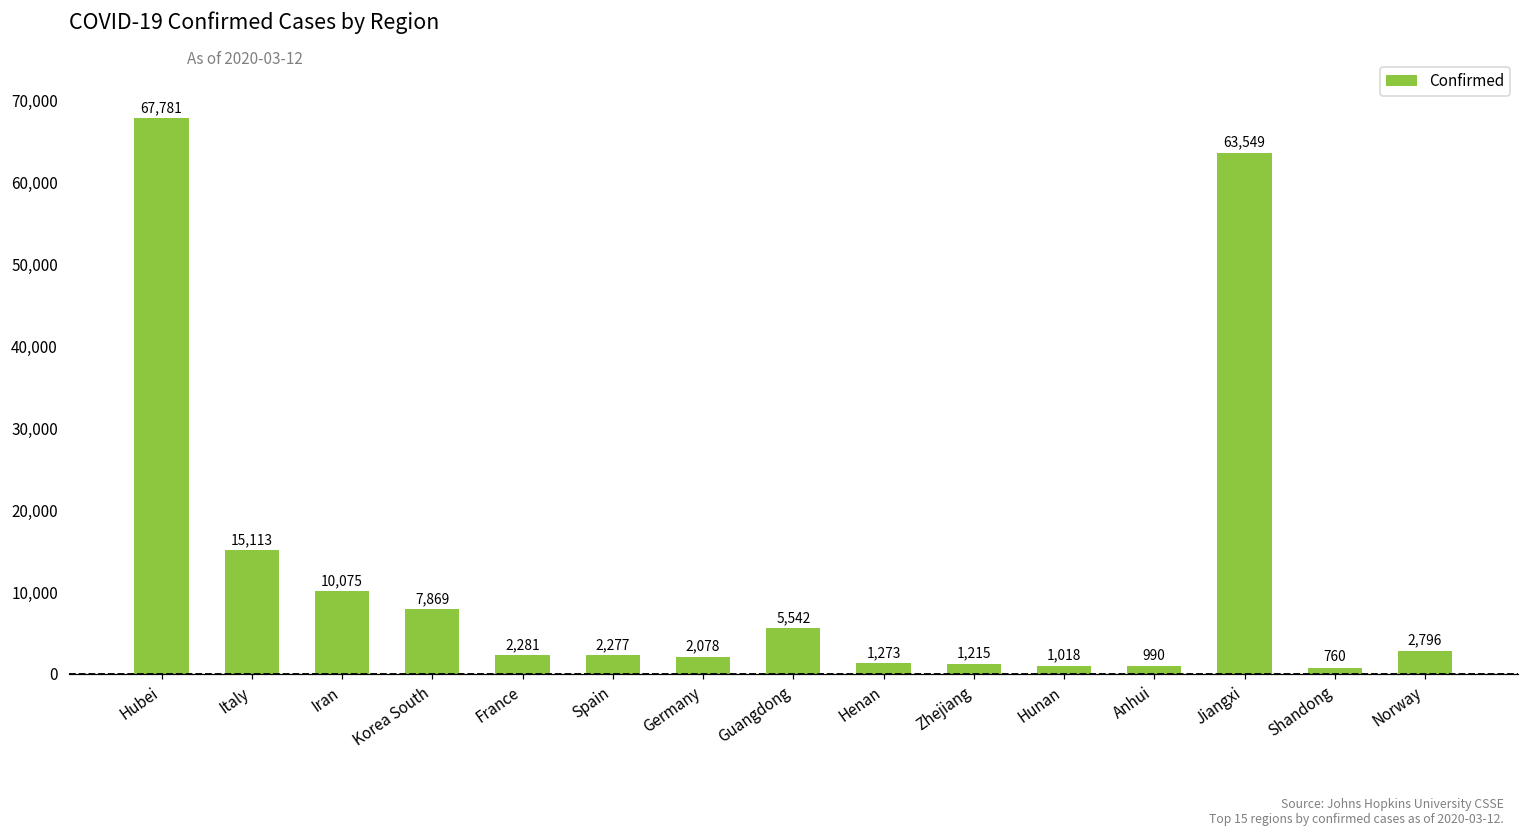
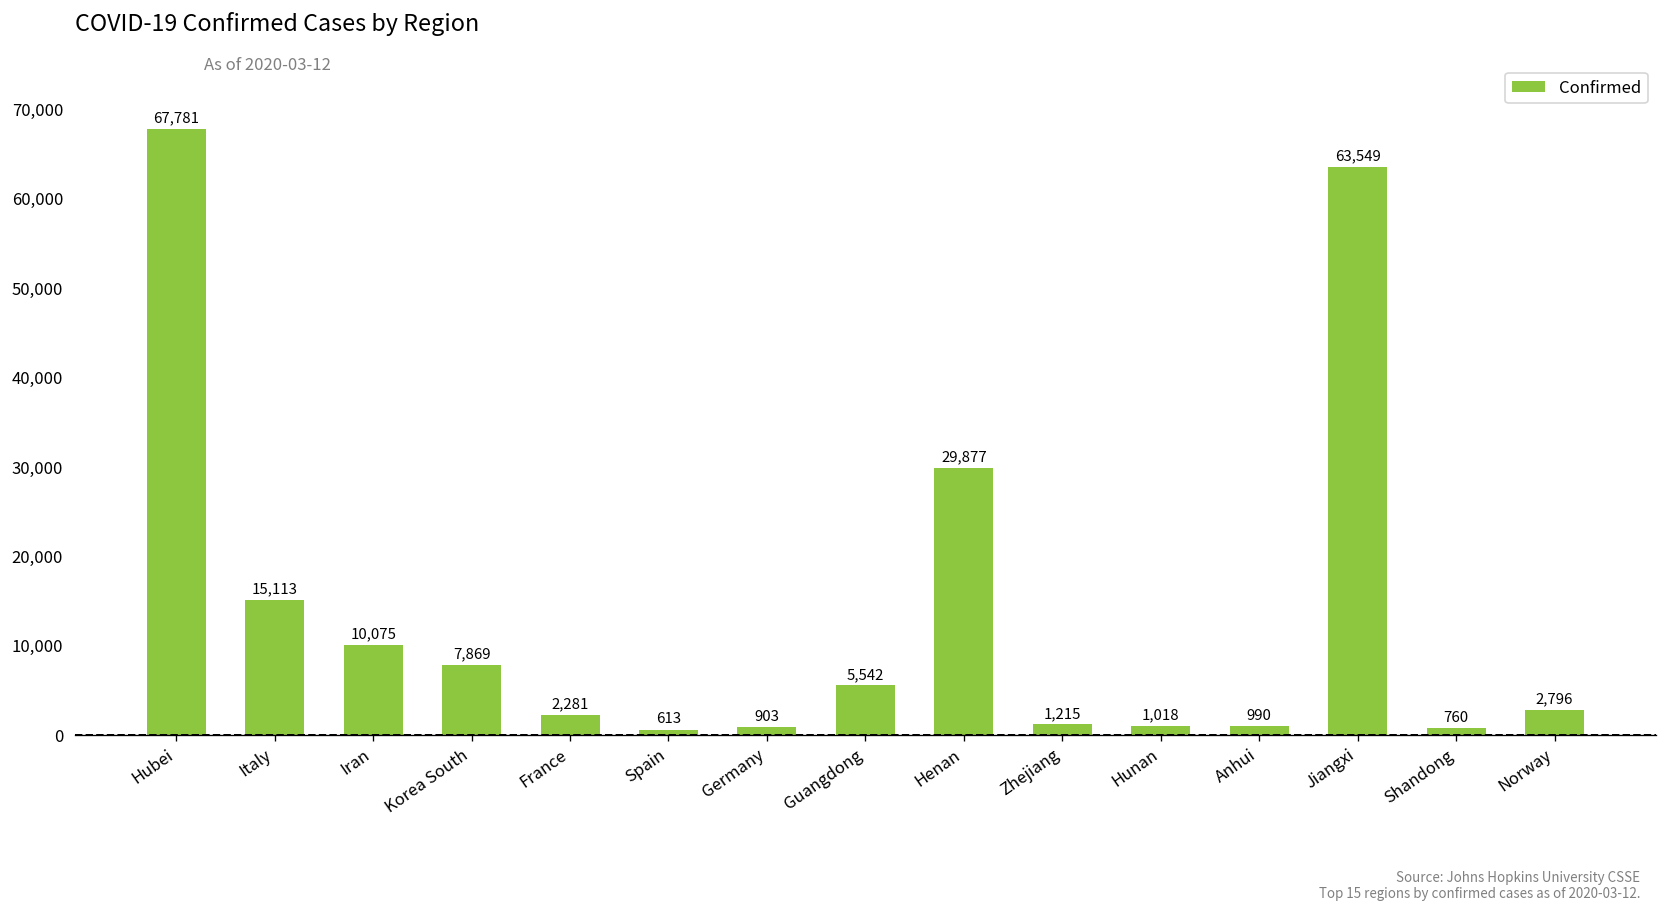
  {
    "Hubei": "67,781",
    "Italy": "15,113",
    "Iran": "10,075",
    "Korea South": "7,869",
    "France": "2,281",
-   "Spain": "2,277",
-   "Germany": "2,078",
+   "Spain": "613",
+   "Germany": "903",
    "Guangdong": "5,542",
-   "Henan": "1,273",
+   "Henan": "29,877",
    "Zhejiang": "1,215",
    "Hunan": "1,018",
    "Anhui": "990",
    "Jiangxi": "63,549",
    "Shandong": "760",
    "Norway": "2,796"
  }
